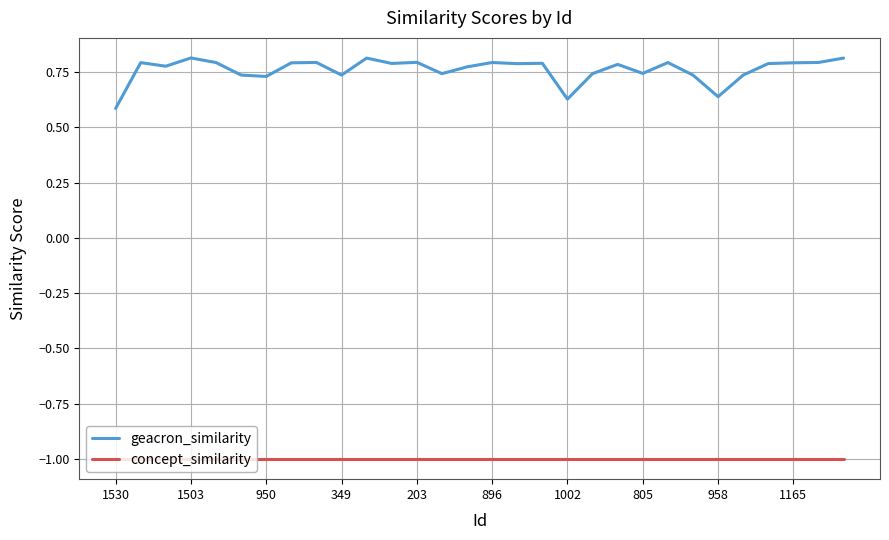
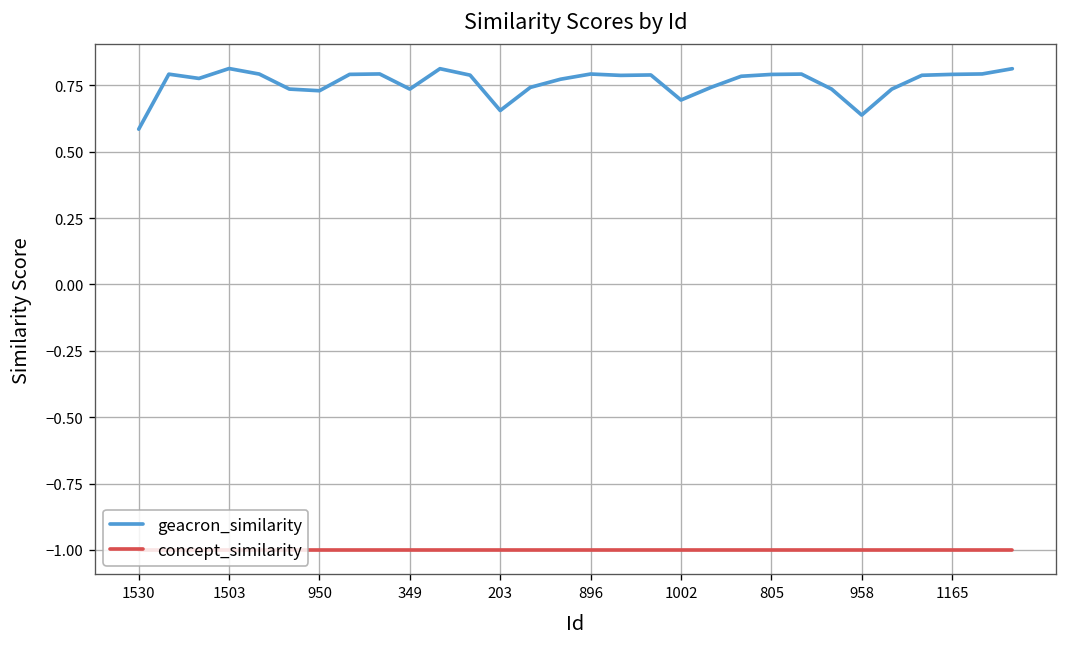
  {
    "geacron_similarity": {
      "1530": 0.58,
      "1503": 0.81,
      "950": 0.73,
      "349": 0.74,
-     "203": 0.79,
+     "203": 0.66,
      "896": 0.79,
-     "1002": 0.63,
-     "805": 0.74,
+     "1002": 0.69,
+     "805": 0.79,
      "958": 0.64,
      "1165": 0.79
    },
    "concept_similarity": {
      "950": -1.00,
      "349": -1.00,
      "203": -1.00,
      "896": -1.00,
      "1002": -1.00,
      "805": -1.00,
      "958": -1.00,
      "1165": -1.00
    }
  }
